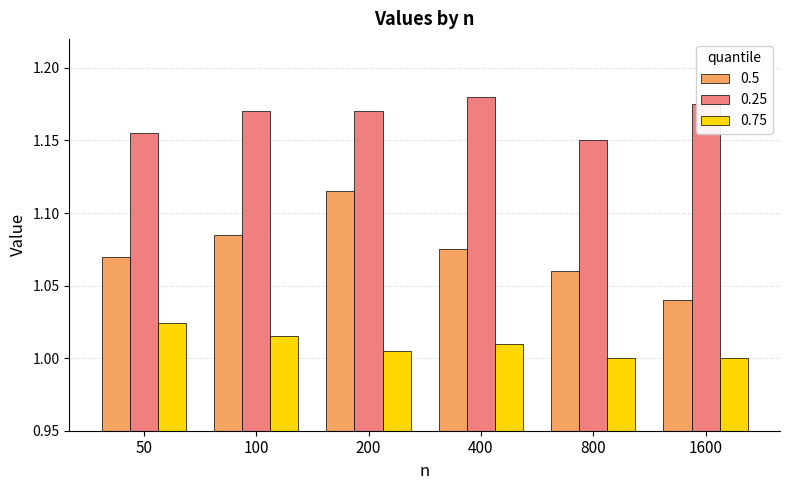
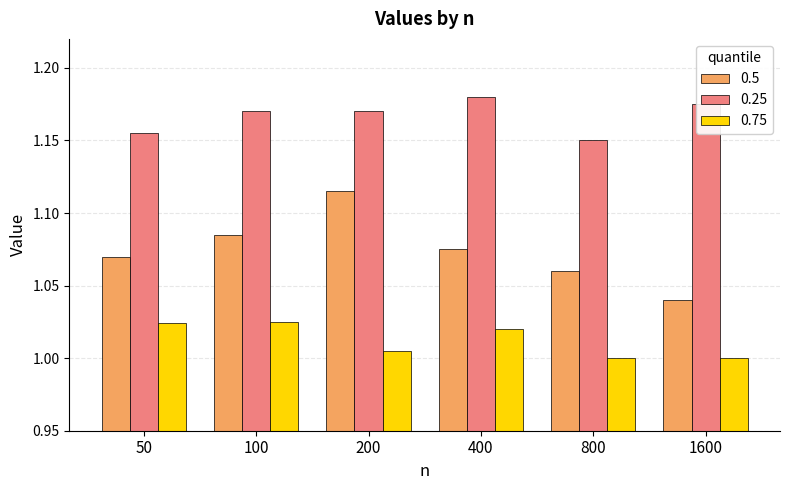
  {
    "0.75": {
      "50": 1.024,
-     "100": 1.015,
+     "100": 1.025,
      "200": 1.005,
-     "400": 1.01,
+     "400": 1.02,
      "800": 1.000,
      "1600": 1.000
    }
  }
